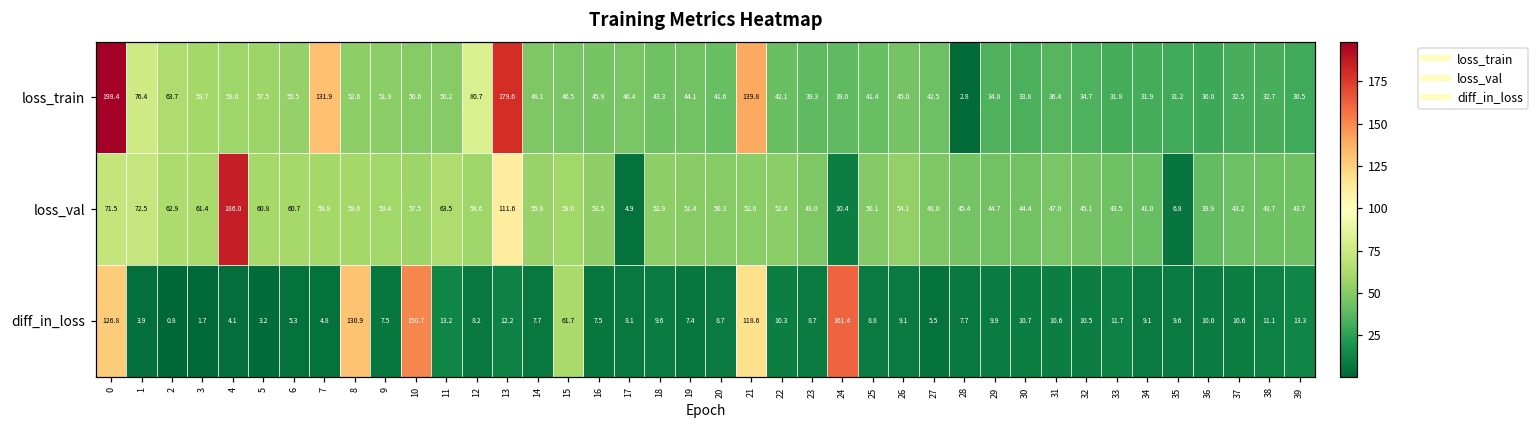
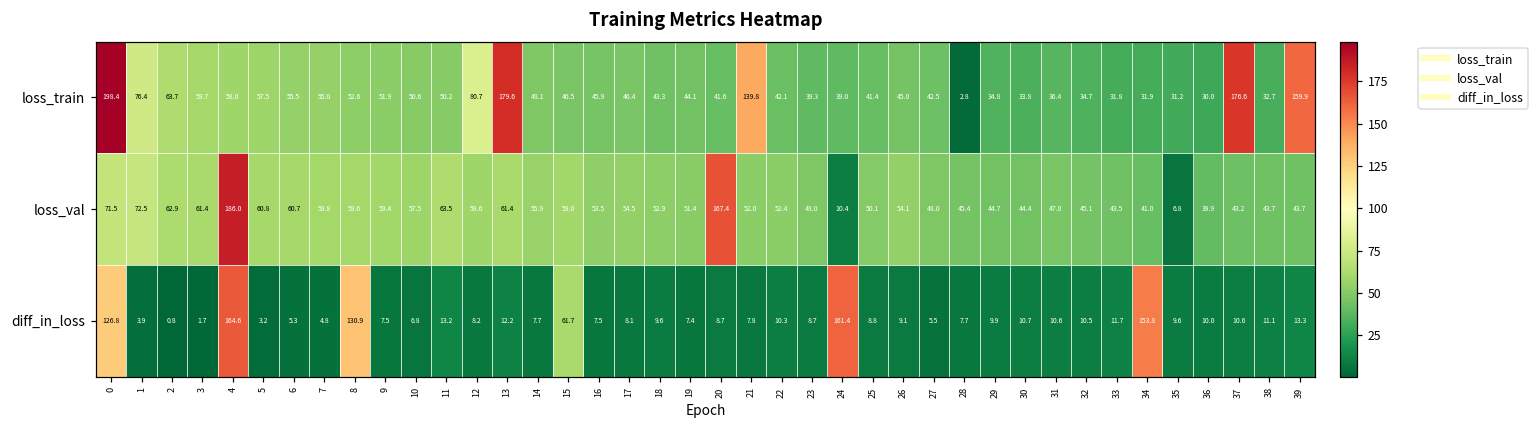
  {
    "loss_train": {
      "0": 198.4,
      "1": 76.4,
      "2": 63.7,
      "3": 59.7,
      "4": 58.0,
      "5": 57.5,
      "6": 55.5,
-     "7": 131.9,
+     "7": 55.0,
      "8": 52.6,
      "9": 51.9,
      "10": 50.6,
      "11": 50.2,
      "12": 80.7,
      "13": 179.6,
      "14": 48.1,
      "15": 46.5,
      "16": 45.9,
      "17": 46.4,
      "18": 43.3,
      "19": 44.1,
      "20": 41.6,
      "21": 139.8,
      "22": 42.1,
      "23": 39.3,
      "24": 39.0,
      "25": 41.4,
      "26": 45.0,
      "27": 42.5,
      "28": 2.8,
      "29": 34.8,
      "30": 33.8,
      "31": 36.4,
      "32": 34.7,
      "33": 31.8,
      "34": 31.9,
      "35": 31.2,
      "36": 30.0,
-     "37": 32.5,
+     "37": 176.6,
      "38": 32.7,
-     "39": 30.5
+     "39": 159.9
    },
    "loss_val": {
      "0": 71.5,
      "1": 72.5,
      "2": 62.9,
      "3": 61.4,
      "4": 186.0,
      "5": 60.8,
      "6": 60.7,
      "7": 59.8,
      "8": 59.6,
      "9": 59.4,
      "10": 57.5,
      "11": 63.5,
      "12": 58.6,
-     "13": 111.6,
+     "13": 61.4,
      "14": 55.9,
      "15": 59.0,
      "16": 53.5,
-     "17": 4.9,
+     "17": 54.5,
      "18": 52.9,
      "19": 51.4,
-     "20": 50.3,
+     "20": 167.4,
      "21": 52.0,
      "22": 52.4,
      "23": 48.0,
      "24": 10.4,
      "25": 50.1,
      "26": 54.1,
      "27": 48.0,
      "28": 45.4,
      "29": 44.7,
      "30": 44.4,
      "31": 47.0,
      "32": 45.1,
      "33": 43.5,
      "34": 41.0,
      "35": 6.8,
      "36": 39.9,
      "37": 43.2,
      "38": 43.7,
      "39": 43.7
    },
    "diff_in_loss": {
      "0": 126.8,
      "1": 3.9,
      "2": 0.8,
      "3": 1.7,
-     "4": 4.1,
+     "4": 164.6,
      "5": 3.2,
      "6": 5.3,
      "7": 4.8,
      "8": 130.9,
      "9": 7.5,
-     "10": 150.7,
+     "10": 6.8,
      "11": 13.2,
      "12": 8.2,
      "13": 12.2,
      "14": 7.7,
      "15": 61.7,
      "16": 7.5,
      "17": 8.1,
      "18": 9.6,
      "19": 7.4,
      "20": 8.7,
-     "21": 118.6,
+     "21": 7.8,
      "22": 10.3,
      "23": 8.7,
      "24": 161.4,
      "25": 8.8,
      "26": 9.1,
      "27": 5.5,
      "28": 7.7,
      "29": 9.9,
      "30": 10.7,
      "31": 10.6,
      "32": 10.5,
      "33": 11.7,
-     "34": 9.1,
+     "34": 153.8,
      "35": 9.6,
      "36": 10.0,
      "37": 10.6,
      "38": 11.1,
      "39": 13.3
    }
  }
